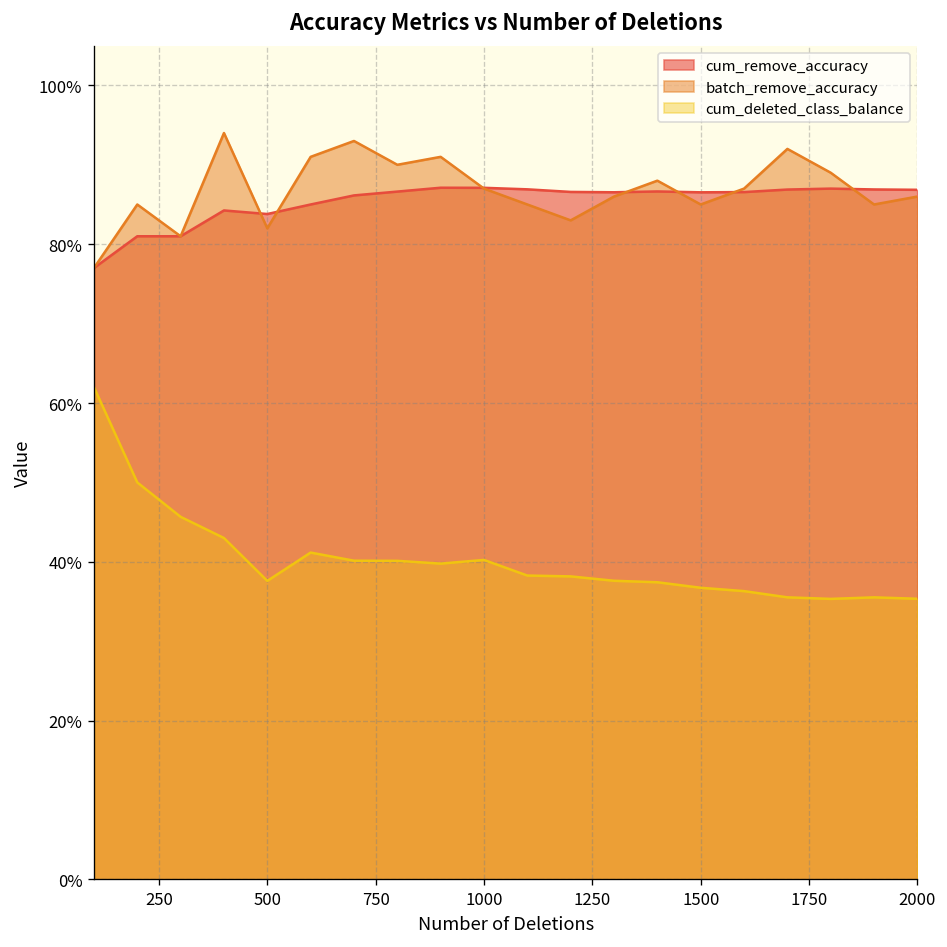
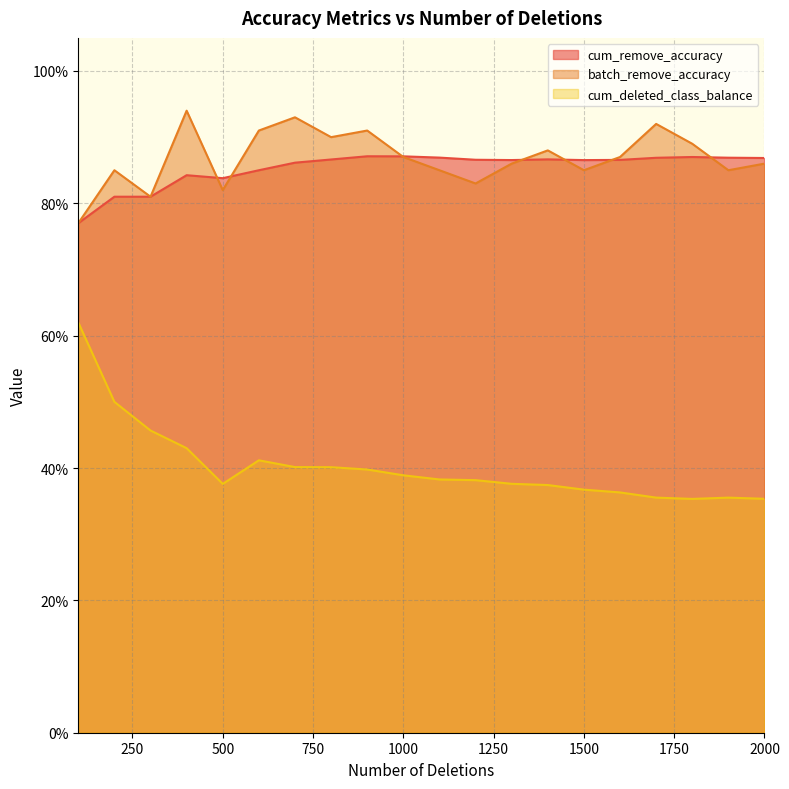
  {
    "cum_deleted_class_balance": {
      "500": "38%",
-     "1000": "40%",
+     "1000": "39%",
      "1500": "37%",
      "2000": "35%"
    }
  }
